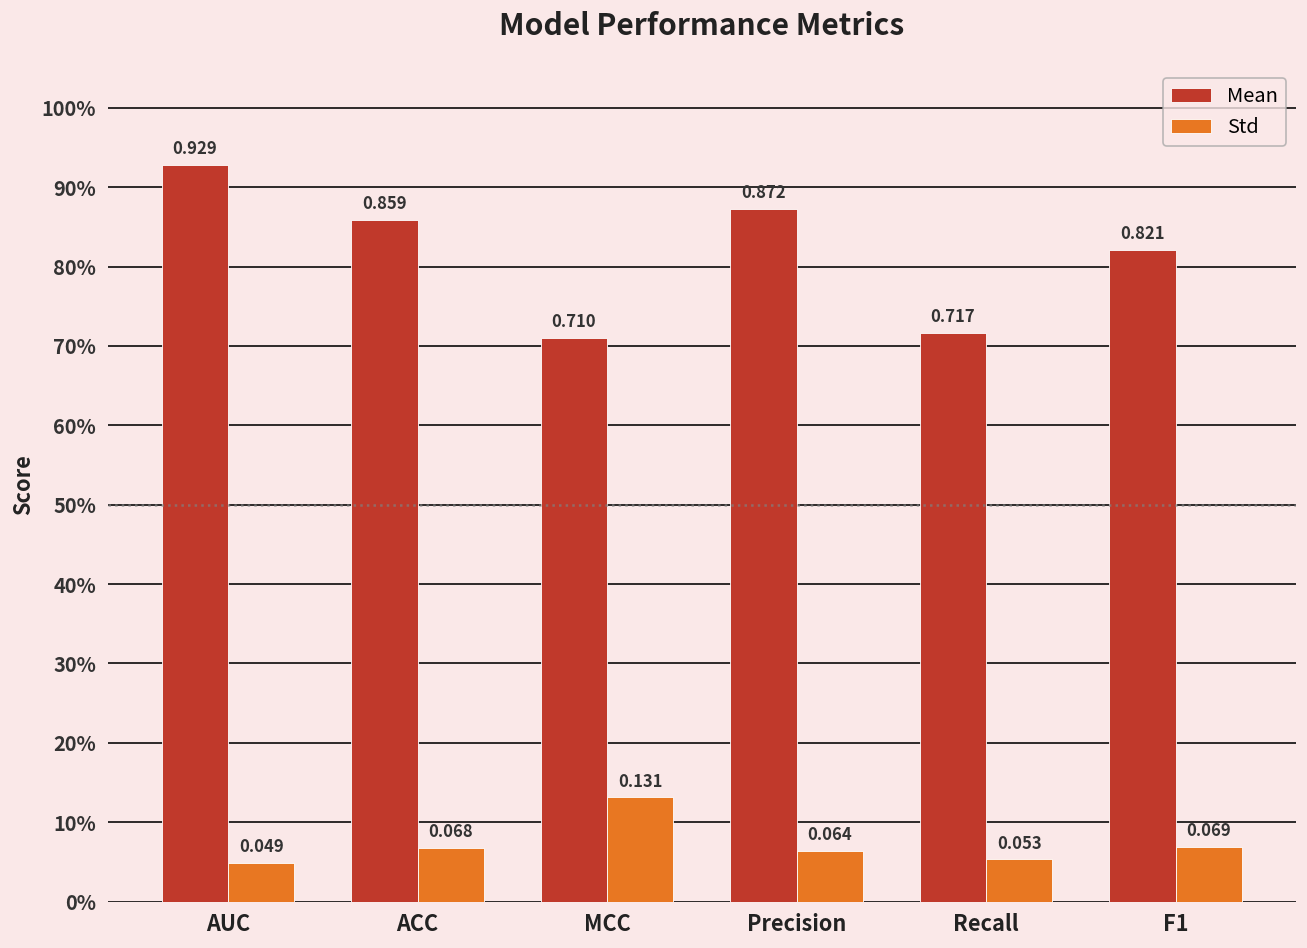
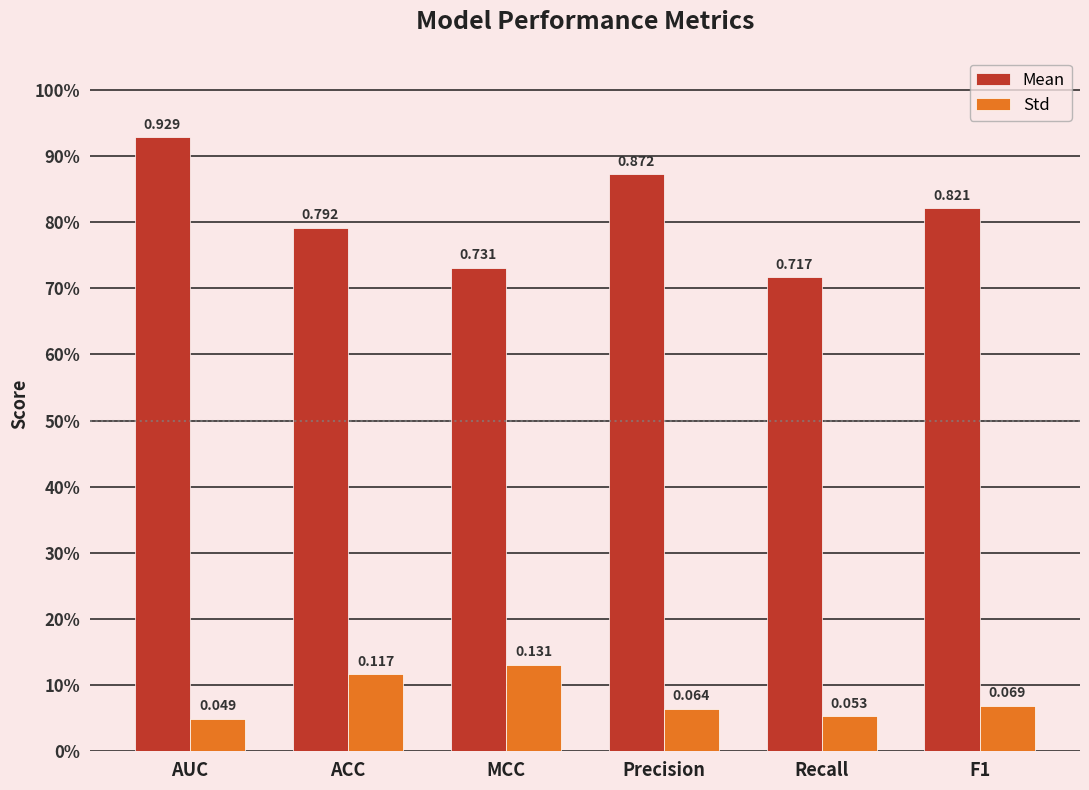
  {
    "Mean": {
      "AUC": 0.929,
-     "ACC": 0.859,
-     "MCC": 0.710,
+     "ACC": 0.792,
+     "MCC": 0.731,
      "Precision": 0.872,
      "Recall": 0.717,
      "F1": 0.821
    },
    "Std": {
      "AUC": 0.049,
-     "ACC": 0.068,
+     "ACC": 0.117,
      "MCC": 0.131,
      "Precision": 0.064,
      "Recall": 0.053,
      "F1": 0.069
    }
  }
